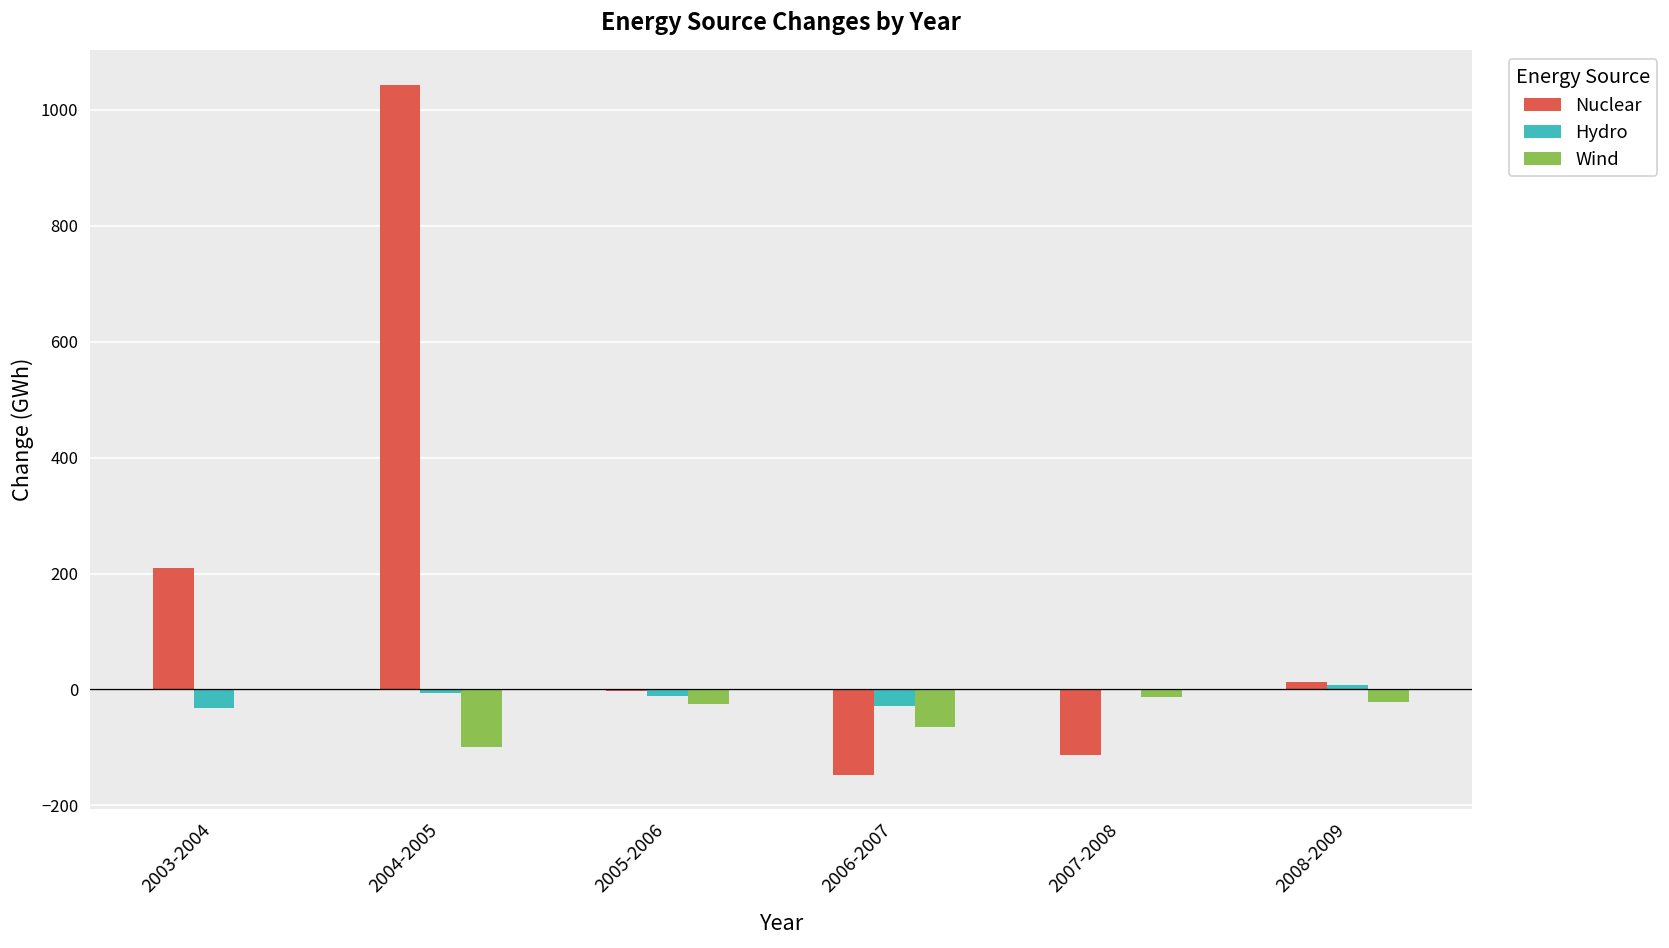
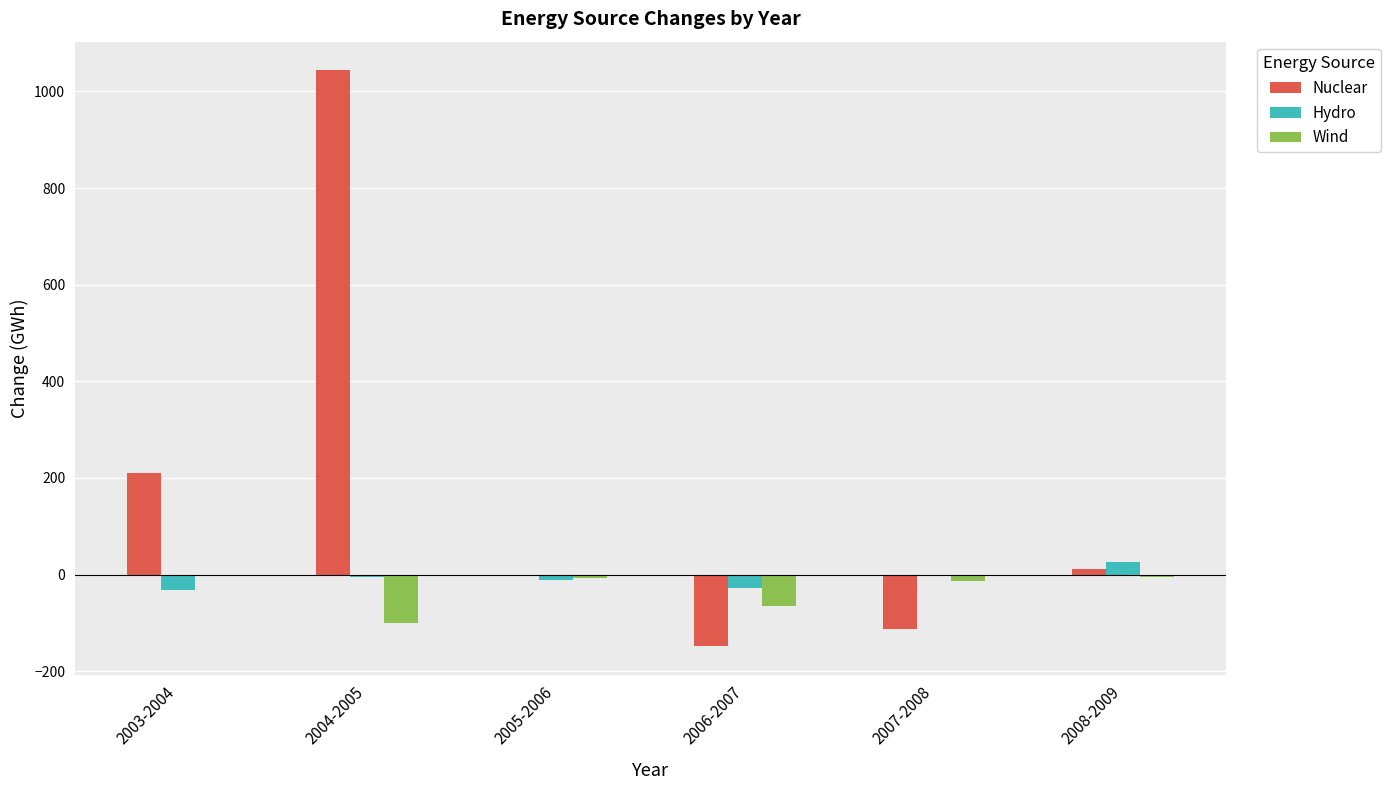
  {
    "Nuclear": {
      "2003-2004": 210,
      "2004-2005": 1040,
      "2006-2007": -150,
      "2007-2008": -110,
      "2008-2009": 10
    },
    "Hydro": {
      "2003-2004": -30,
      "2004-2005": -10,
      "2005-2006": -10,
      "2006-2007": -30,
-     "2008-2009": 10
+     "2008-2009": 30
    },
    "Wind": {
      "2004-2005": -100,
-     "2005-2006": -20,
+     "2005-2006": -10,
      "2006-2007": -60,
      "2007-2008": -10,
-     "2008-2009": -20
+     "2008-2009": -10
    }
  }
